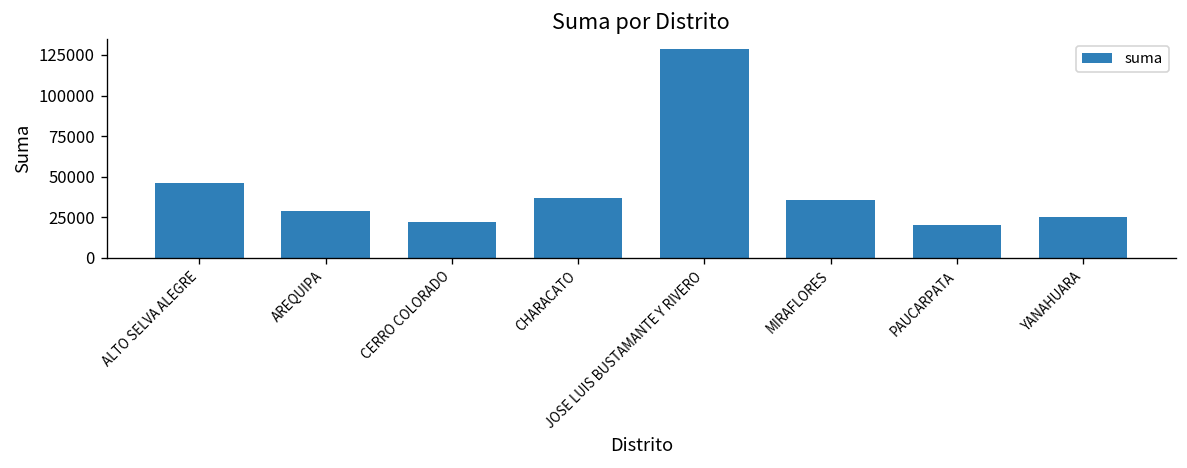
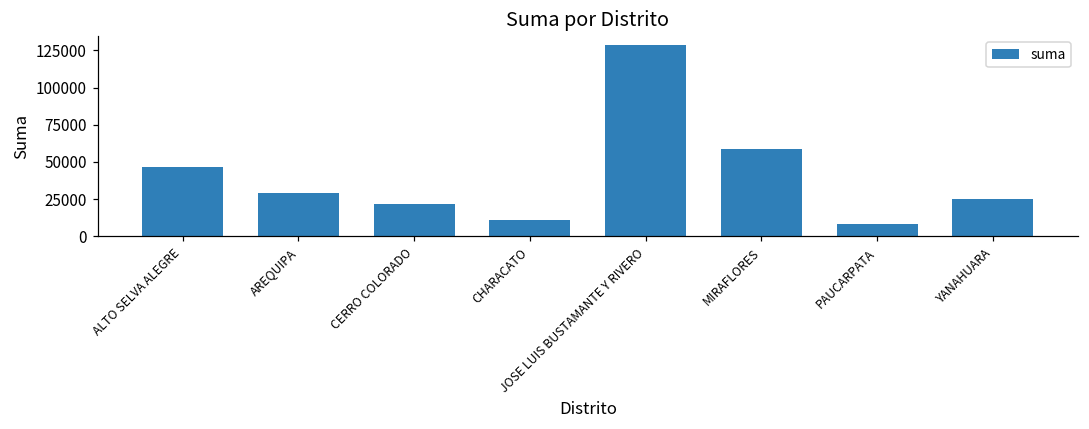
  {
    "ALTO SELVA ALEGRE": 46000,
    "AREQUIPA": 29000,
    "CERRO COLORADO": 22000,
-   "CHARACATO": 37000,
+   "CHARACATO": 11000,
    "JOSE LUIS BUSTAMANTE Y RIVERO": 129000,
-   "MIRAFLORES": 36000,
-   "PAUCARPATA": 20000,
+   "MIRAFLORES": 59000,
+   "PAUCARPATA": 8000,
    "YANAHUARA": 25000
  }
